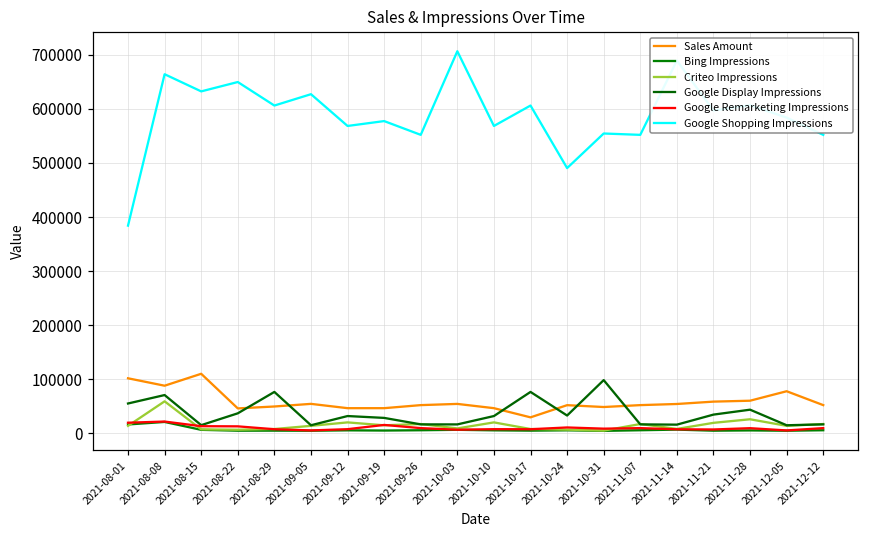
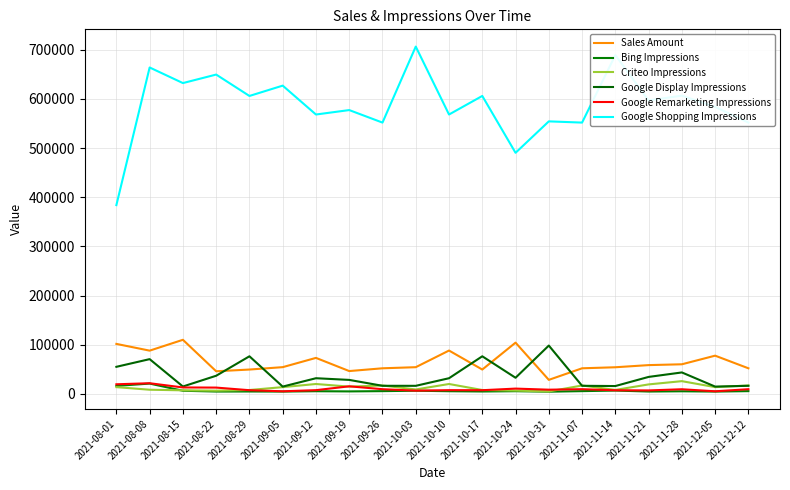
  {
    "Sales Amount": {
      "2021-08-01": 100000,
      "2021-08-08": 90000,
      "2021-08-15": 110000,
      "2021-08-22": 50000,
      "2021-08-29": 50000,
      "2021-09-05": 50000,
-     "2021-09-12": 50000,
+     "2021-09-12": 70000,
      "2021-09-19": 50000,
      "2021-09-26": 50000,
      "2021-10-03": 50000,
-     "2021-10-10": 50000,
-     "2021-10-17": 30000,
-     "2021-10-24": 50000,
-     "2021-10-31": 50000,
+     "2021-10-10": 90000,
+     "2021-10-17": 50000,
+     "2021-10-24": 100000,
+     "2021-10-31": 30000,
      "2021-11-07": 50000,
      "2021-11-14": 50000,
      "2021-11-21": 60000,
      "2021-11-28": 60000,
      "2021-12-05": 80000,
      "2021-12-12": 50000
    },
    "Criteo Impressions": {
-     "2021-08-08": 60000,
+     "2021-08-08": 10000,
      "2021-09-12": 20000,
      "2021-10-10": 20000,
      "2021-11-21": 20000,
      "2021-11-28": 30000
    },
    "Google Remarketing Impressions": {
      "2021-08-22": 10000
    },
    "Google Shopping Impressions": {
      "2021-08-01": 380000,
      "2021-08-08": 660000,
      "2021-08-15": 630000,
      "2021-08-22": 650000,
      "2021-08-29": 610000,
      "2021-09-05": 630000,
      "2021-09-12": 570000,
      "2021-09-19": 580000,
      "2021-09-26": 550000,
      "2021-10-03": 710000,
      "2021-10-10": 570000,
      "2021-10-17": 610000,
      "2021-10-24": 490000,
      "2021-10-31": 550000,
      "2021-11-07": 550000
    }
  }
